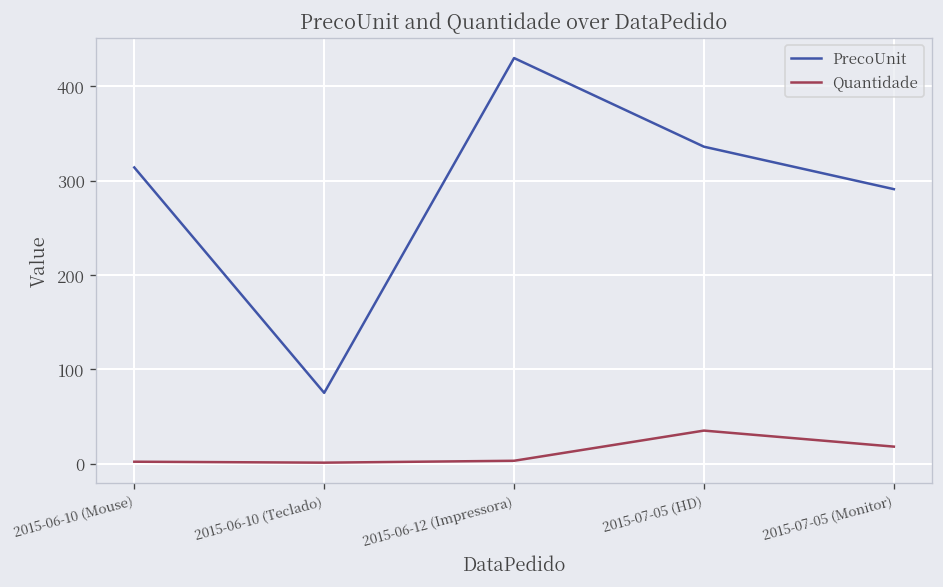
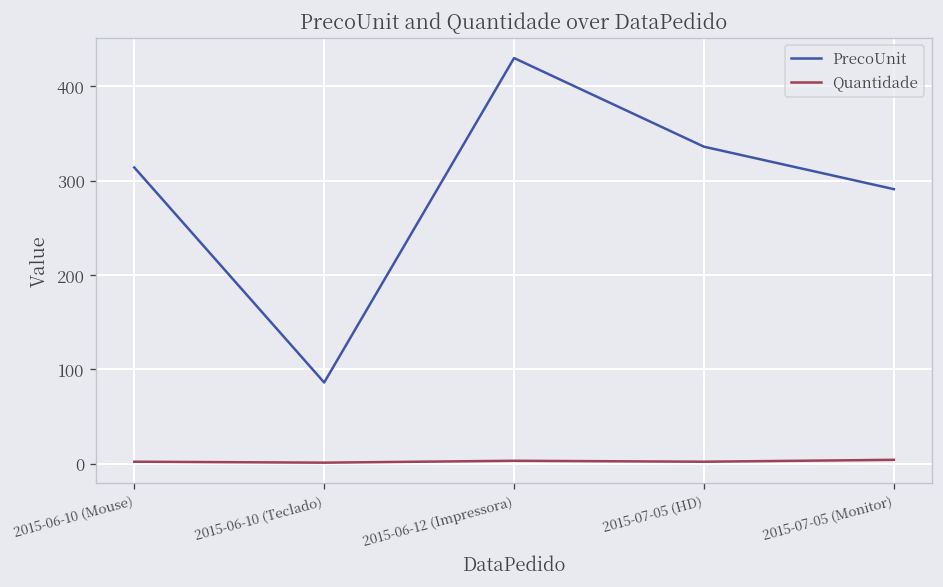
  {
    "PrecoUnit": {
      "2015-06-10 (Mouse)": 310,
-     "2015-06-10 (Teclado)": 80,
+     "2015-06-10 (Teclado)": 90,
      "2015-06-12 (Impressora)": 430,
      "2015-07-05 (HD)": 340,
      "2015-07-05 (Monitor)": 290
    },
    "Quantidade": {
      "2015-06-10 (Mouse)": 0,
      "2015-06-10 (Teclado)": 0,
      "2015-06-12 (Impressora)": 0,
-     "2015-07-05 (HD)": 40,
-     "2015-07-05 (Monitor)": 20
+     "2015-07-05 (HD)": 0,
+     "2015-07-05 (Monitor)": 0
    }
  }
